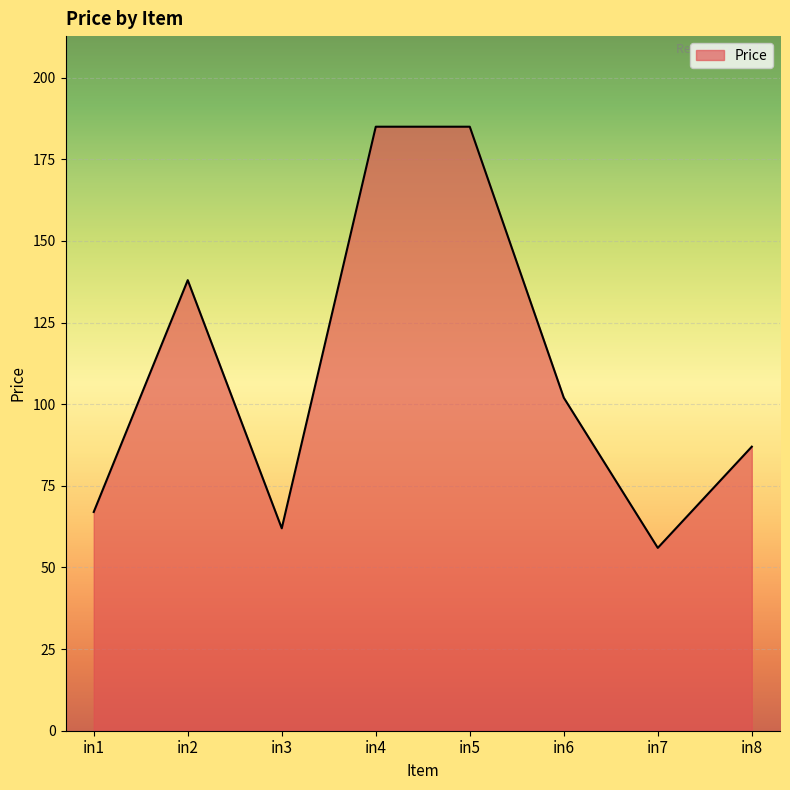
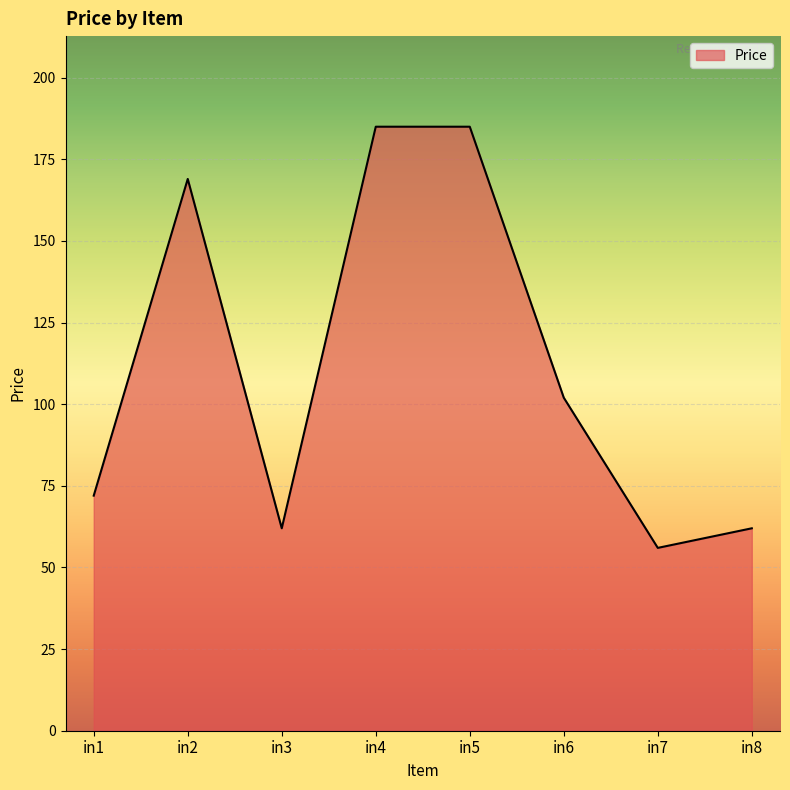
  {
-   "in1": 67,
-   "in2": 138,
+   "in1": 72,
+   "in2": 169,
    "in3": 62,
    "in4": 185,
    "in5": 185,
    "in6": 102,
    "in7": 56,
-   "in8": 87
+   "in8": 62
  }
